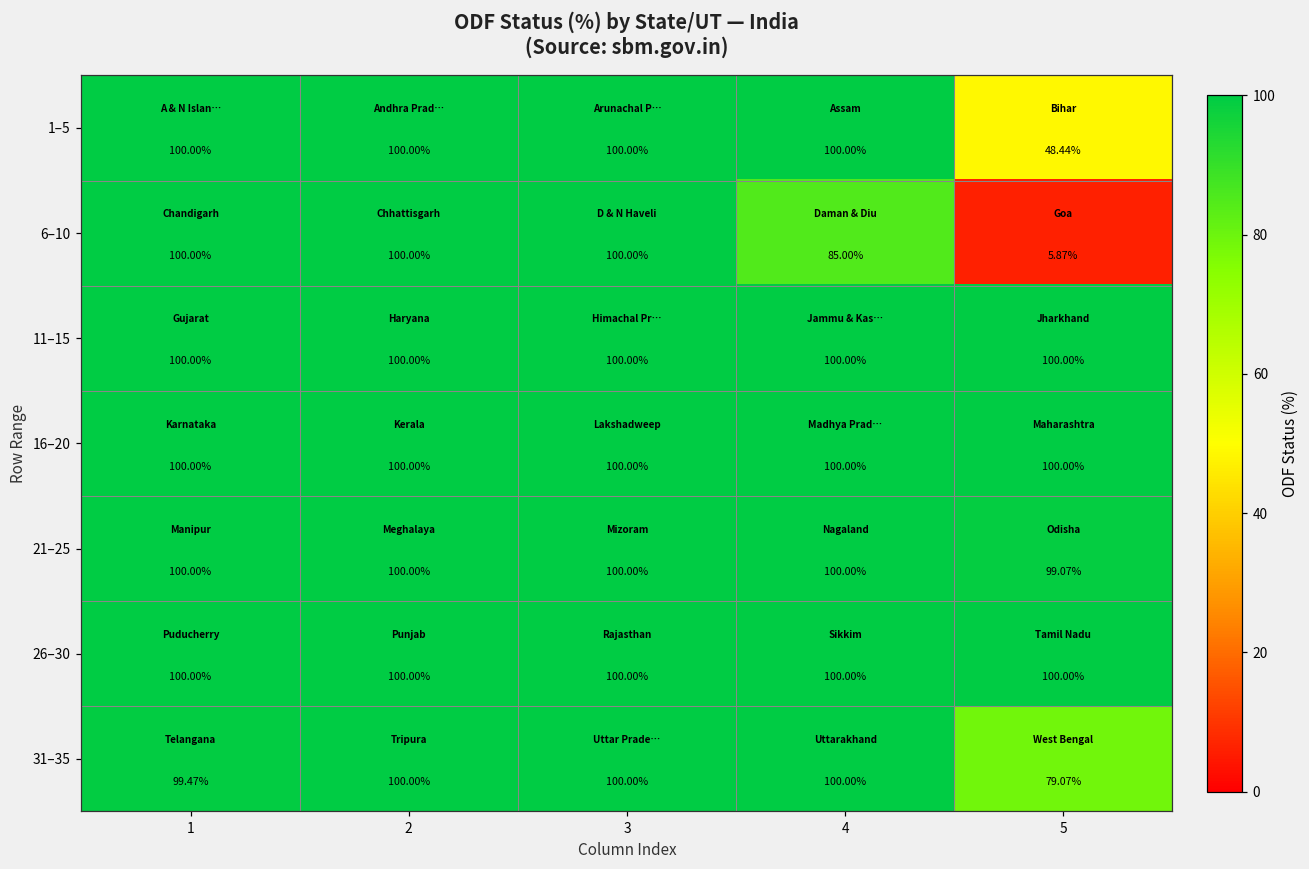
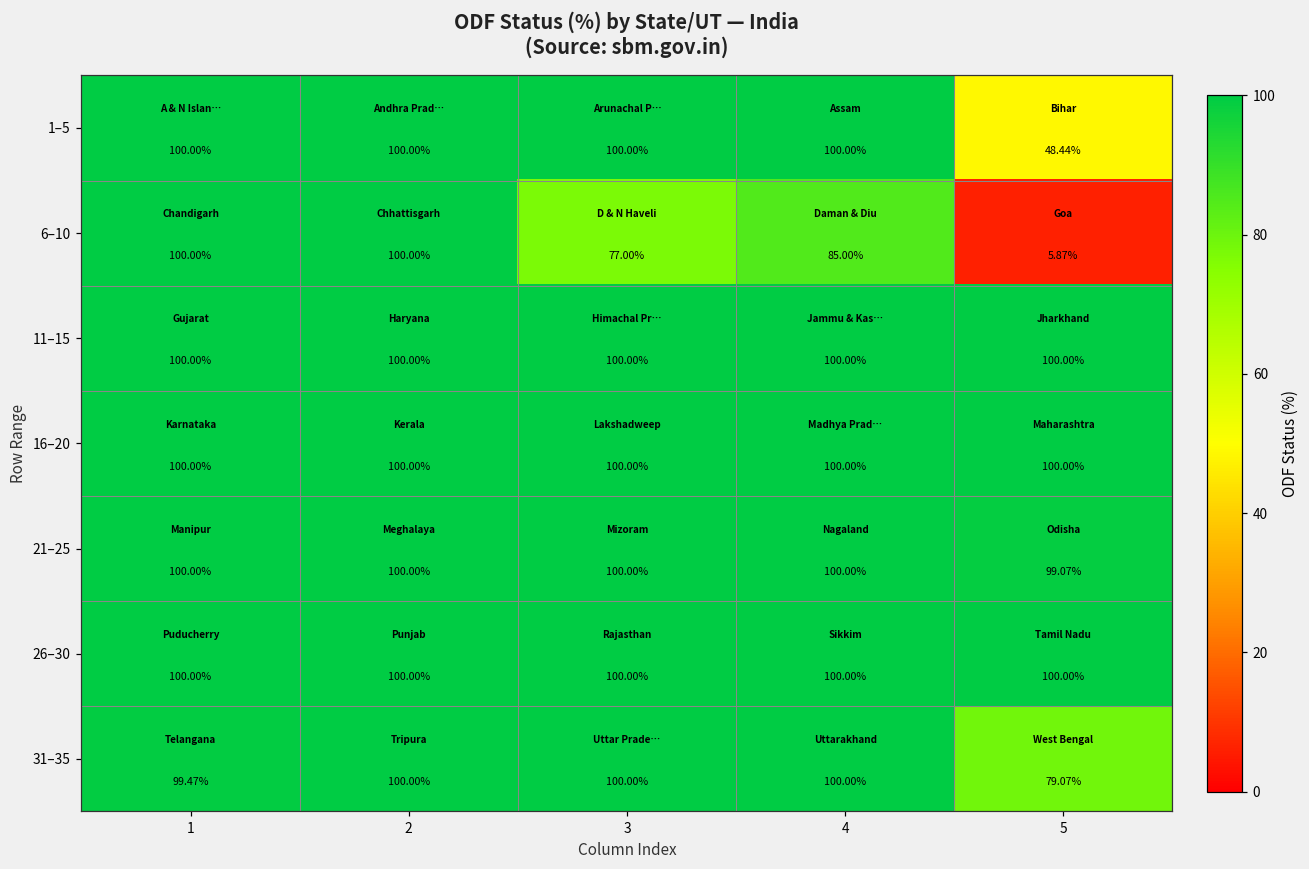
  {
    "6–10": {
-     "3": "100.00%"
+     "3": "77.00%"
    }
  }
